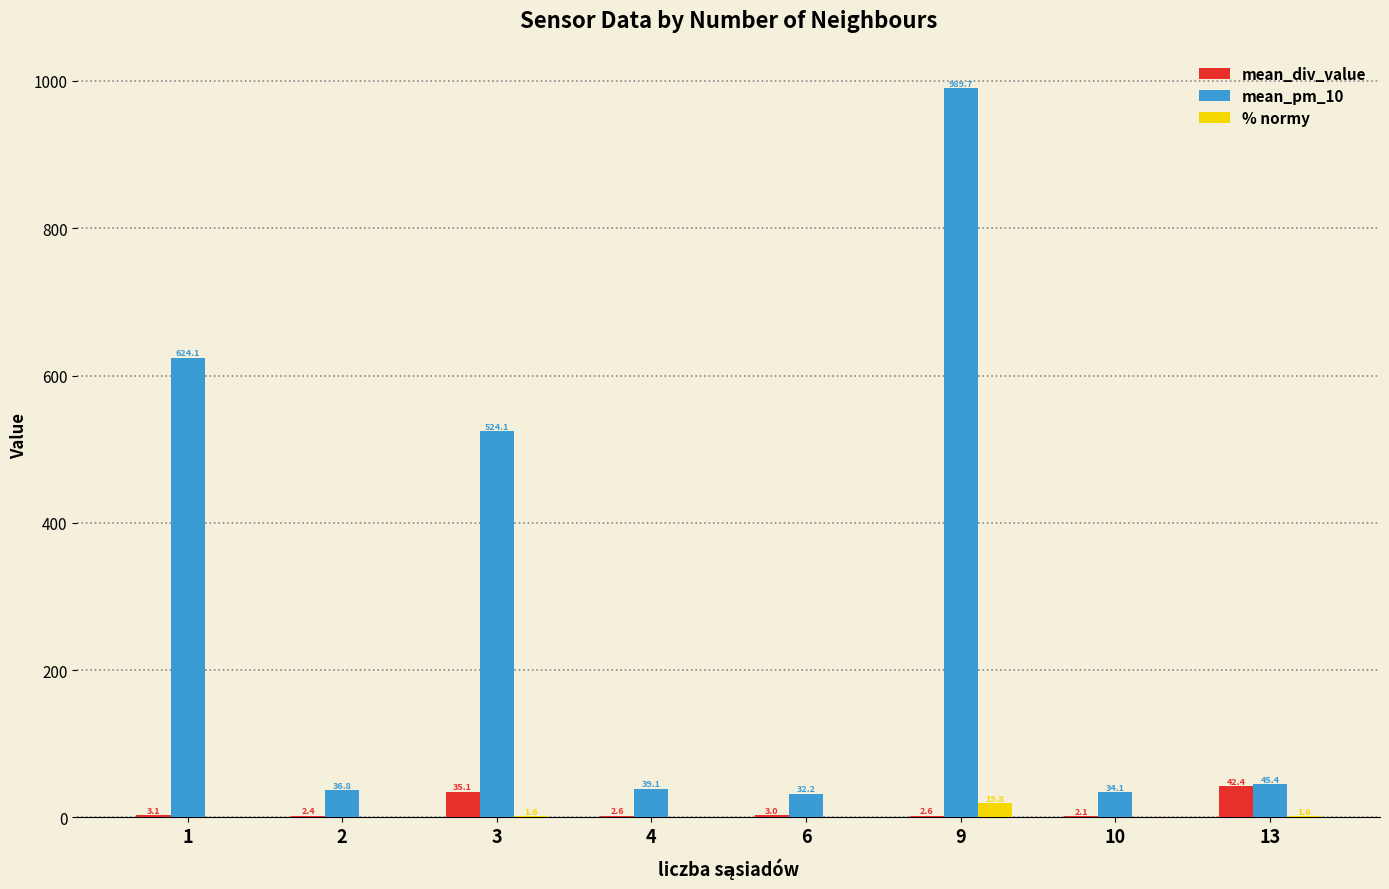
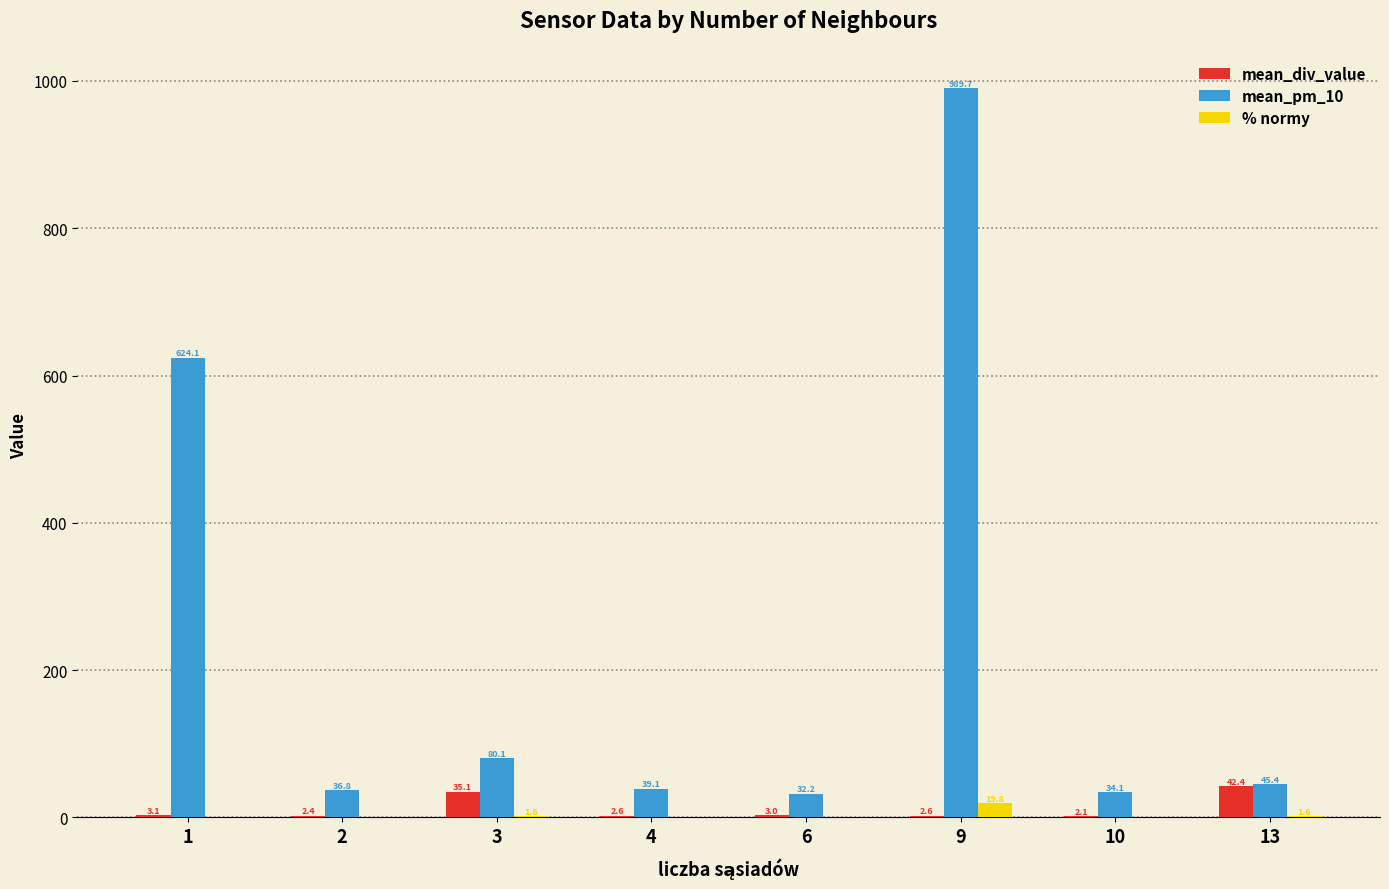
  {
    "mean_div_value": {
      "1": 3.1,
      "2": 2.4,
      "3": 35.1,
      "4": 2.6,
      "6": 3.0,
      "9": 2.6,
      "10": 2.1,
      "13": 42.4
    },
    "mean_pm_10": {
      "1": 624.1,
      "2": 36.8,
-     "3": 524.1,
+     "3": 80.1,
      "4": 39.1,
      "6": 32.2,
      "9": 989.7,
      "10": 34.1,
      "13": 45.4
    },
    "% normy": {
      "3": 1.6,
      "9": 19.8,
      "13": 1.6
    }
  }
